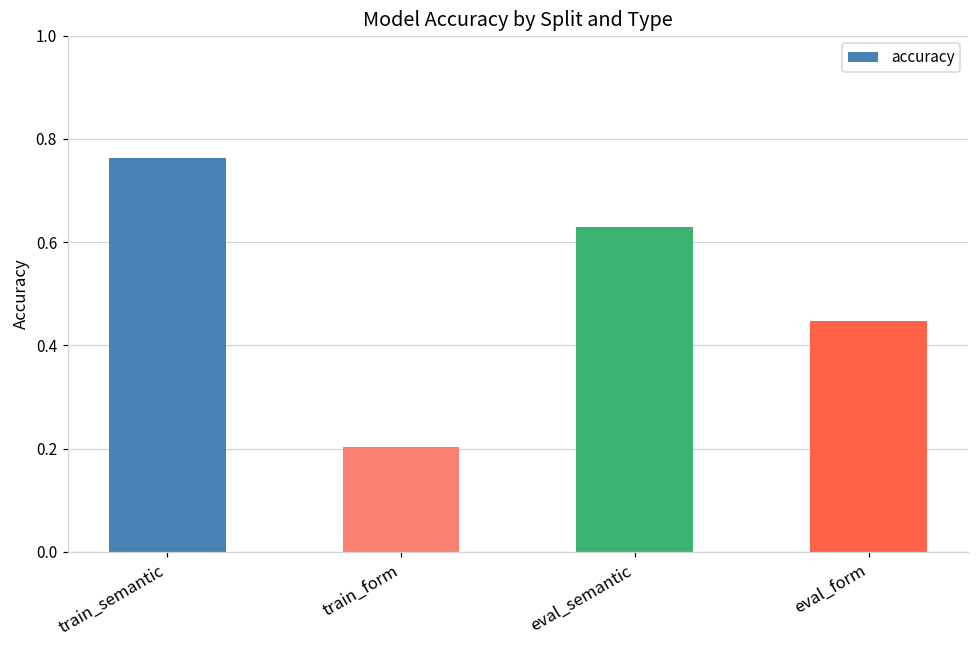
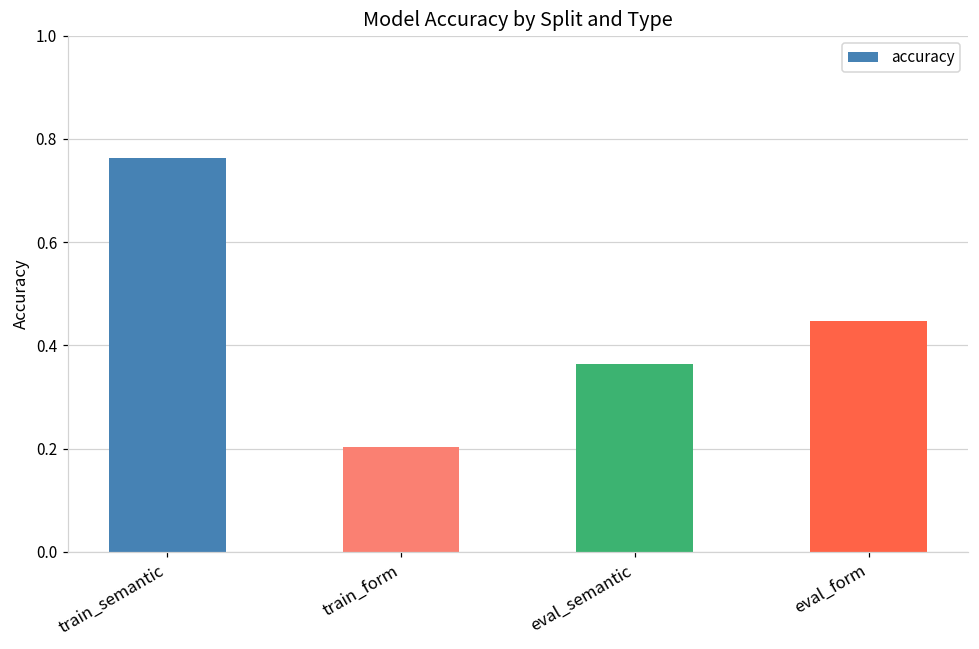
  {
    "train_semantic": 0.76,
    "train_form": 0.20,
-   "eval_semantic": 0.63,
+   "eval_semantic": 0.36,
    "eval_form": 0.45
  }
